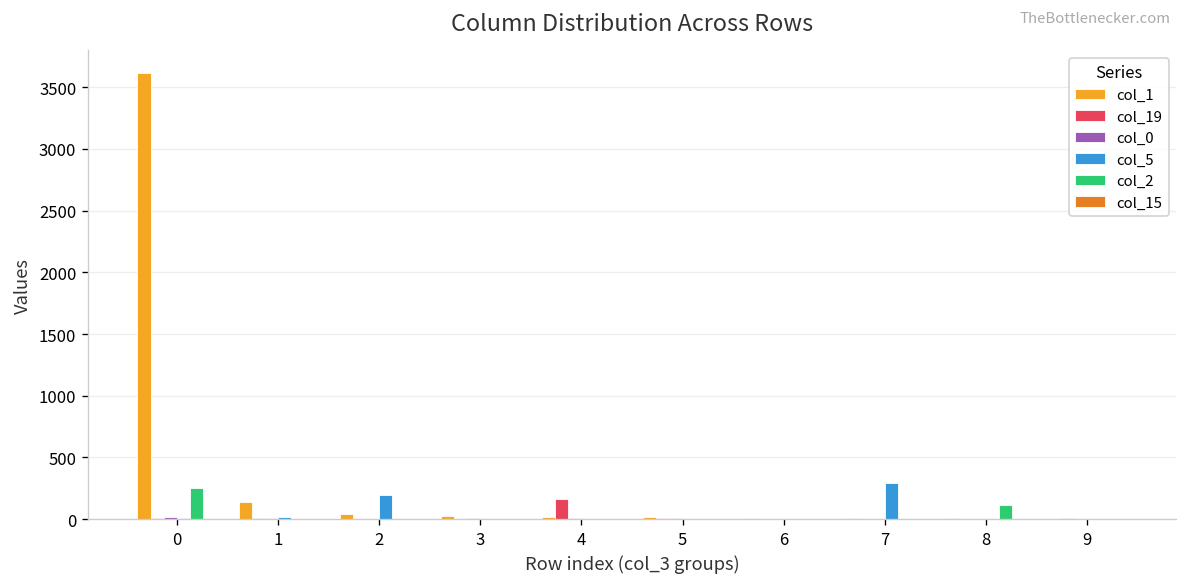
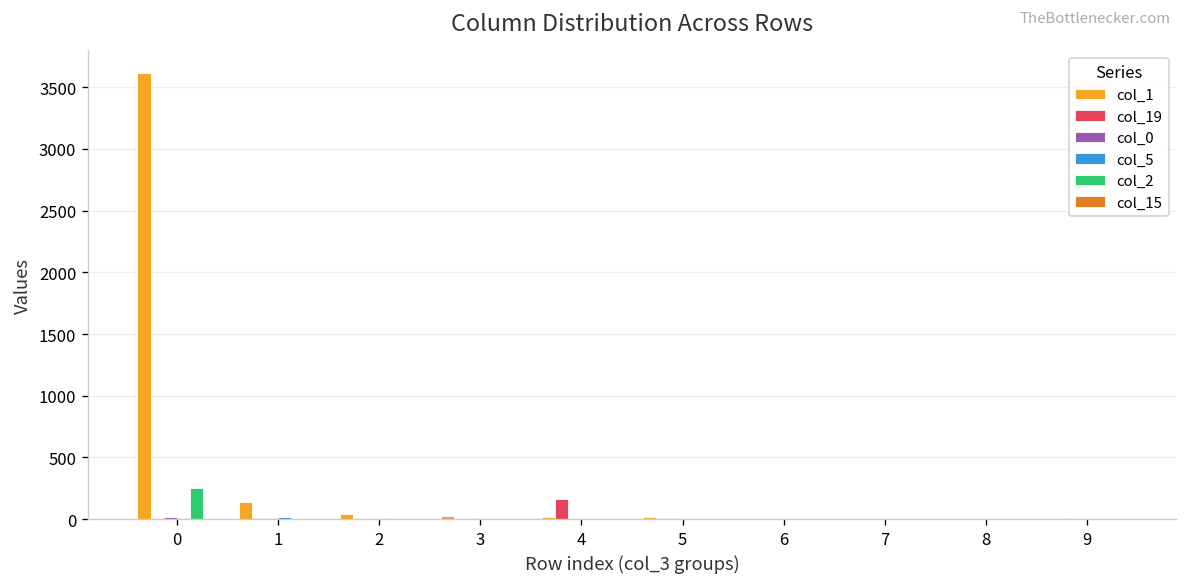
  {
    "col_19": {
      "4": 160
    },
    "col_5": {
-     "2": 200,
+     "2": 10,
      "6": 0,
-     "7": 290,
+     "7": 0,
      "8": 0,
      "9": 0
    },
    "col_2": {
      "0": 250,
      "2": 0,
      "3": 0,
      "4": 0,
      "5": 0,
      "6": 0,
      "7": 0,
-     "8": 110,
+     "8": 0,
      "9": 0
    }
  }
